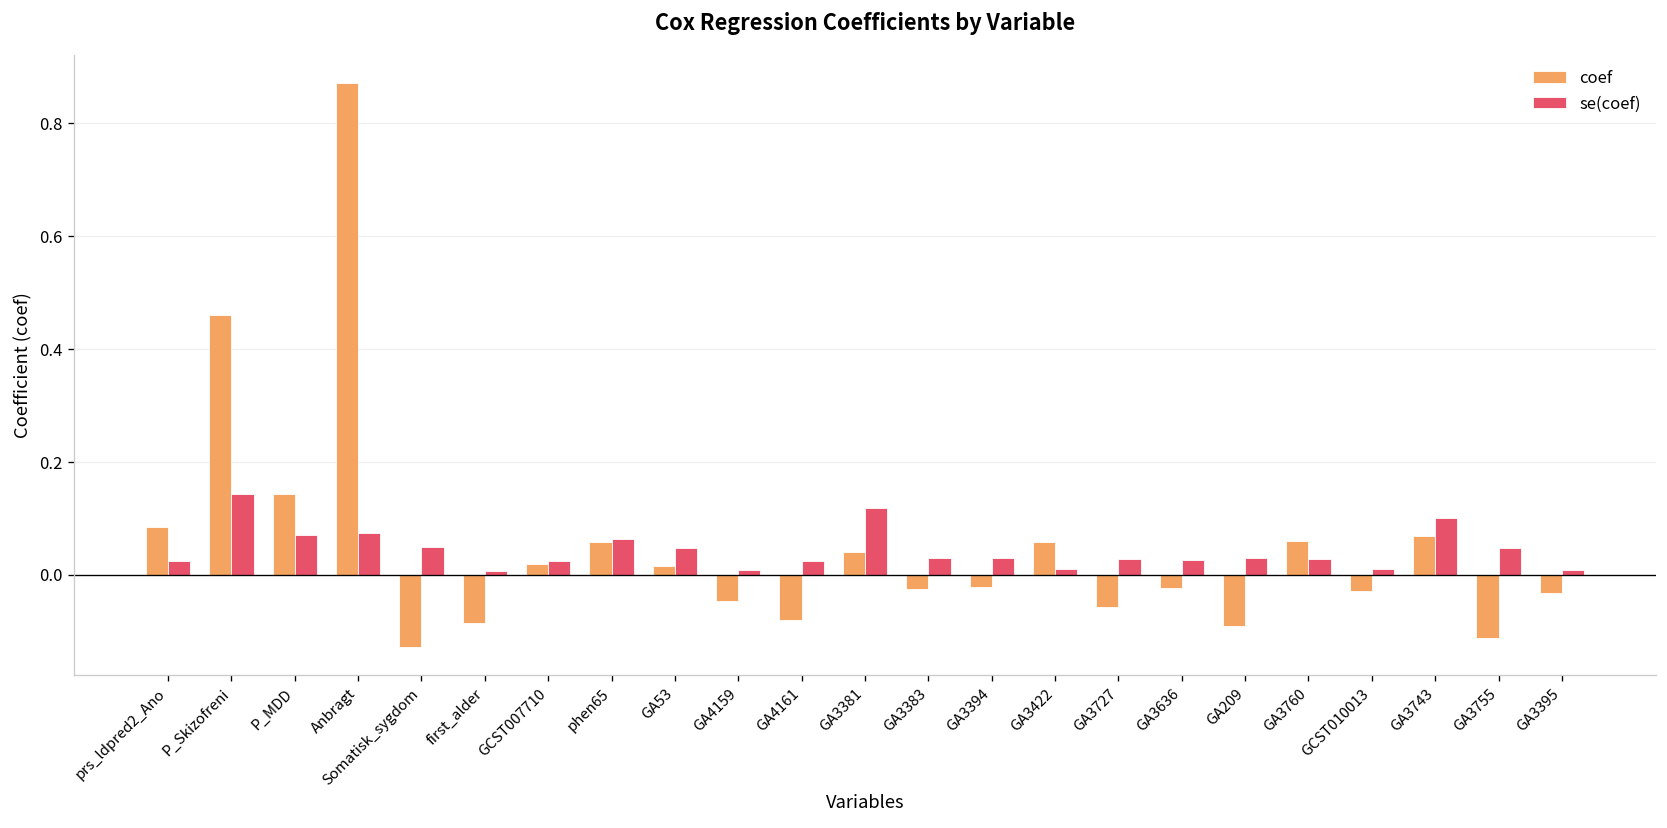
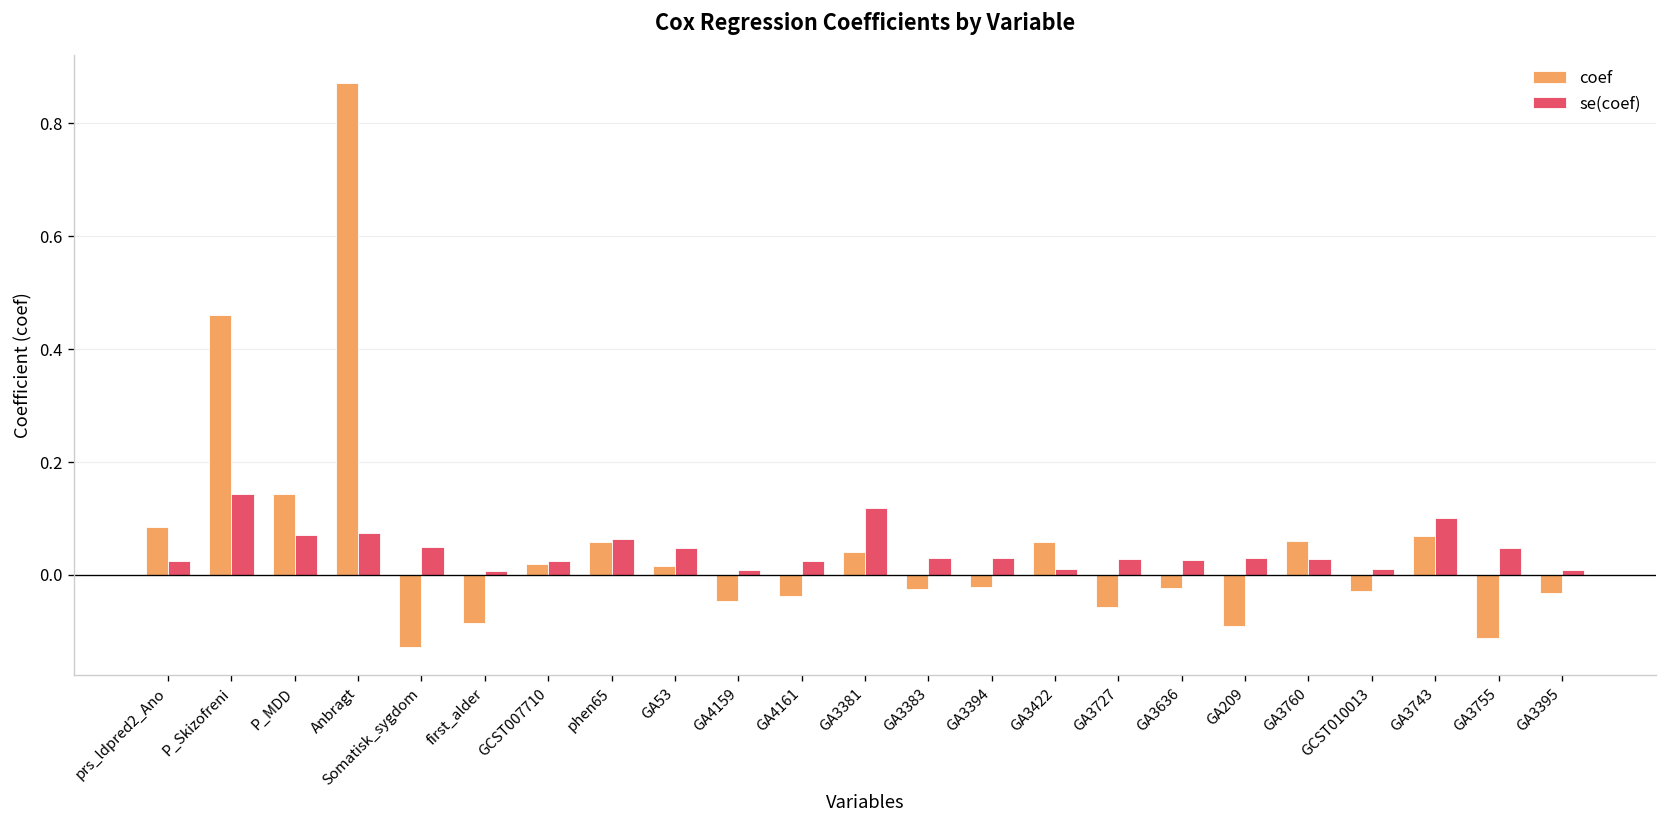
  {
    "coef": {
      "prs_ldpred2_Ano": 0.09,
      "P_Skizofreni": 0.46,
      "P_MDD": 0.14,
      "Anbragt": 0.87,
      "Somatisk_sygdom": -0.13,
      "first_alder": -0.08,
      "GCST007710": 0.02,
      "phen65": 0.06,
      "GA53": 0.02,
      "GA4159": -0.05,
-     "GA4161": -0.08,
+     "GA4161": -0.04,
      "GA3381": 0.04,
      "GA3383": -0.02,
      "GA3394": -0.02,
      "GA3422": 0.06,
      "GA3727": -0.06,
      "GA3636": -0.02,
      "GA209": -0.09,
      "GA3760": 0.06,
      "GCST010013": -0.03,
      "GA3743": 0.07,
      "GA3755": -0.11,
      "GA3395": -0.03
    },
    "se(coef)": {
      "prs_ldpred2_Ano": 0.02,
      "P_Skizofreni": 0.14,
      "P_MDD": 0.07,
      "Anbragt": 0.07,
      "Somatisk_sygdom": 0.05,
      "first_alder": 0.01,
      "GCST007710": 0.03,
      "phen65": 0.06,
      "GA53": 0.05,
      "GA4159": 0.01,
      "GA4161": 0.03,
      "GA3381": 0.12,
      "GA3383": 0.03,
      "GA3394": 0.03,
      "GA3422": 0.01,
      "GA3727": 0.03,
      "GA3636": 0.03,
      "GA209": 0.03,
      "GA3760": 0.03,
      "GCST010013": 0.01,
      "GA3743": 0.10,
      "GA3755": 0.05,
      "GA3395": 0.01
    }
  }
